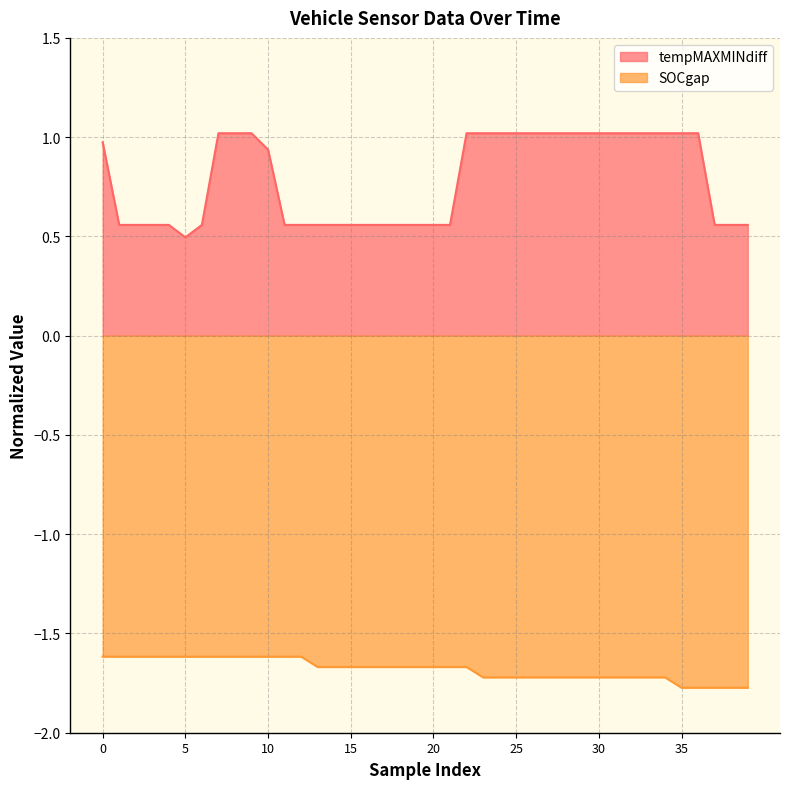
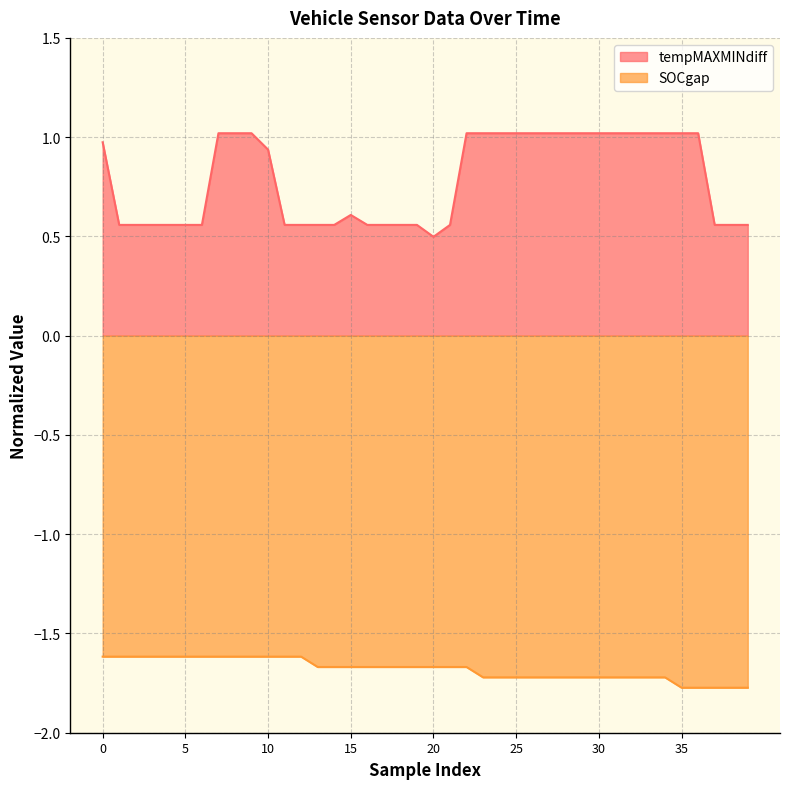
  {
    "tempMAXMINdiff": {
      "0": 0.97,
-     "5": 0.50,
+     "5": 0.56,
      "10": 0.94,
-     "15": 0.56,
-     "20": 0.56,
+     "15": 0.61,
+     "20": 0.50,
      "25": 1.02,
      "30": 1.02,
      "35": 1.02
    }
  }
